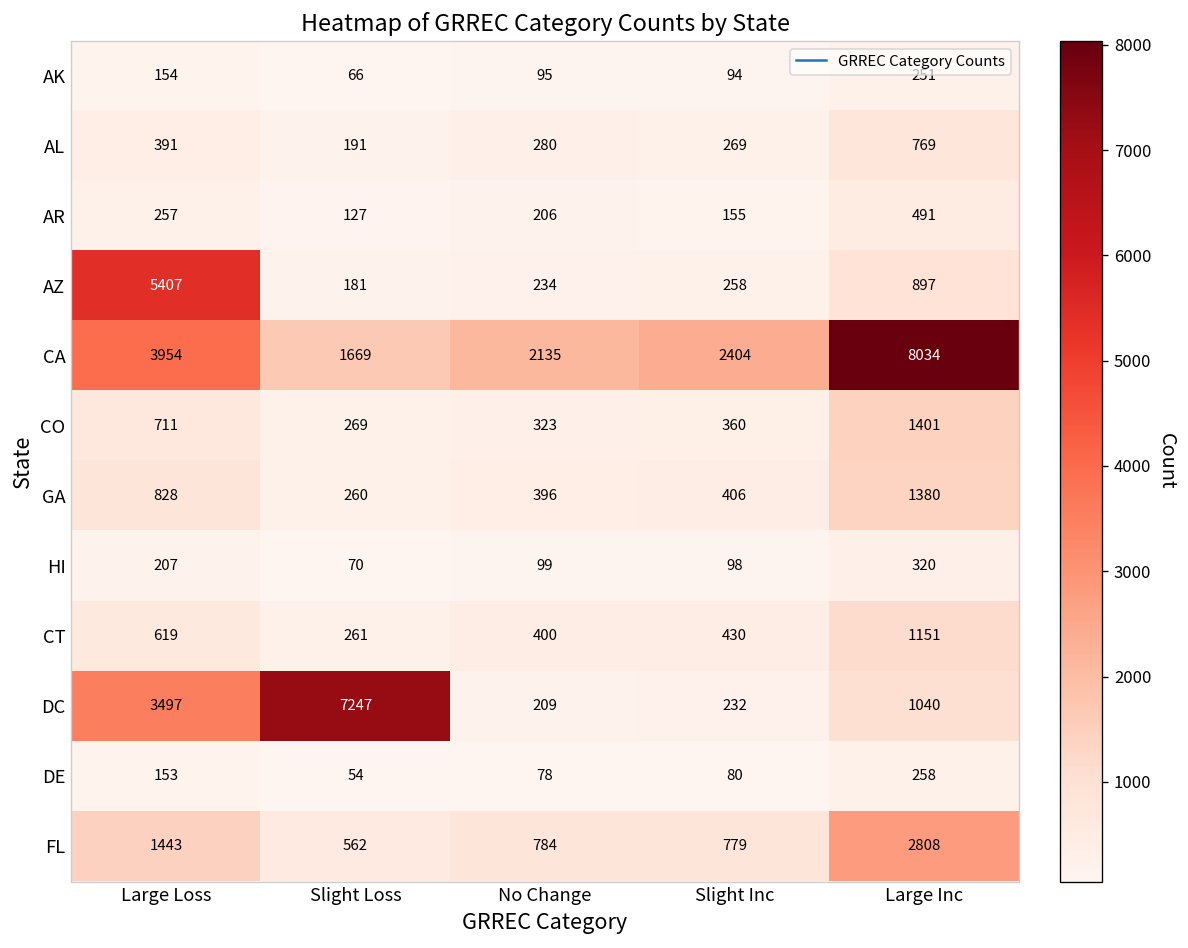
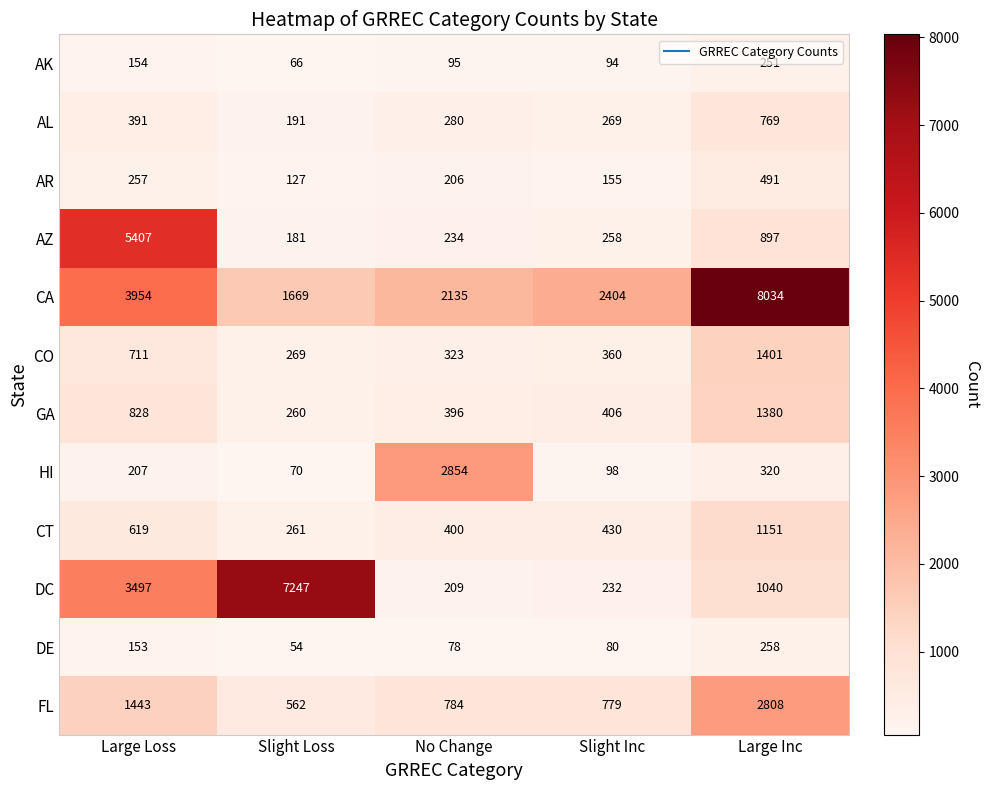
  {
    "AK": {
      "Large Loss": 154,
      "Slight Loss": 66,
      "No Change": 95,
      "Slight Inc": 94
    },
    "AL": {
      "Large Loss": 391,
      "Slight Loss": 191,
      "No Change": 280,
      "Slight Inc": 269,
      "Large Inc": 769
    },
    "AR": {
      "Large Loss": 257,
      "Slight Loss": 127,
      "No Change": 206,
      "Slight Inc": 155,
      "Large Inc": 491
    },
    "AZ": {
      "Large Loss": 5407,
      "Slight Loss": 181,
      "No Change": 234,
      "Slight Inc": 258,
      "Large Inc": 897
    },
    "CA": {
      "Large Loss": 3954,
      "Slight Loss": 1669,
      "No Change": 2135,
      "Slight Inc": 2404,
      "Large Inc": 8034
    },
    "CO": {
      "Large Loss": 711,
      "Slight Loss": 269,
      "No Change": 323,
      "Slight Inc": 360,
      "Large Inc": 1401
    },
    "GA": {
      "Large Loss": 828,
      "Slight Loss": 260,
      "No Change": 396,
      "Slight Inc": 406,
      "Large Inc": 1380
    },
    "HI": {
      "Large Loss": 207,
      "Slight Loss": 70,
-     "No Change": 99,
+     "No Change": 2854,
      "Slight Inc": 98,
      "Large Inc": 320
    },
    "CT": {
      "Large Loss": 619,
      "Slight Loss": 261,
      "No Change": 400,
      "Slight Inc": 430,
      "Large Inc": 1151
    },
    "DC": {
      "Large Loss": 3497,
      "Slight Loss": 7247,
      "No Change": 209,
      "Slight Inc": 232,
      "Large Inc": 1040
    },
    "DE": {
      "Large Loss": 153,
      "Slight Loss": 54,
      "No Change": 78,
      "Slight Inc": 80,
      "Large Inc": 258
    },
    "FL": {
      "Large Loss": 1443,
      "Slight Loss": 562,
      "No Change": 784,
      "Slight Inc": 779,
      "Large Inc": 2808
    }
  }
